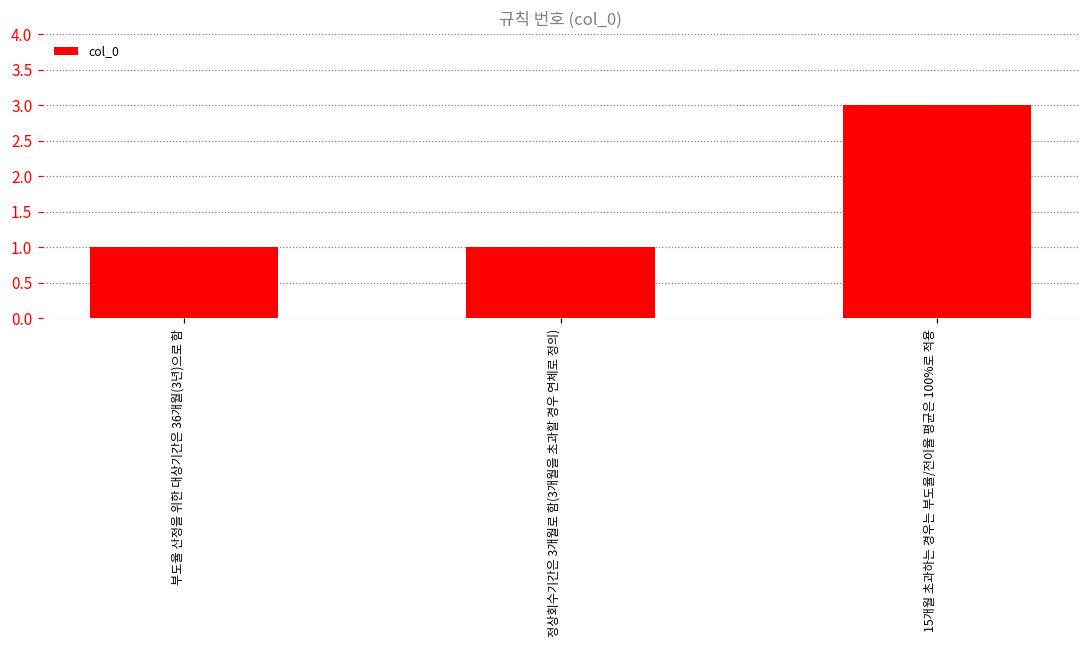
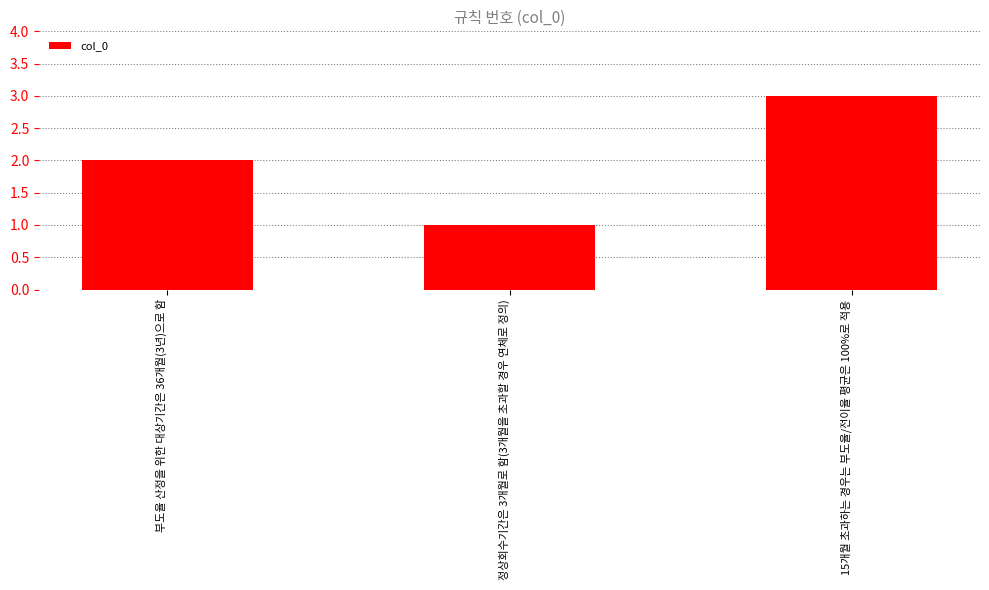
  {
-   "부도율 산정을 위한 대상기간은 36개월(3년)으로 함": 1,
+   "부도율 산정을 위한 대상기간은 36개월(3년)으로 함": 2,
    "정상회수기간은 3개월로 함(3개월을 초과할 경우 연체로 정의)": 1,
    "15개월 초과하는 경우는 부도율/전이율 평균은 100%로 적용": 3
  }
